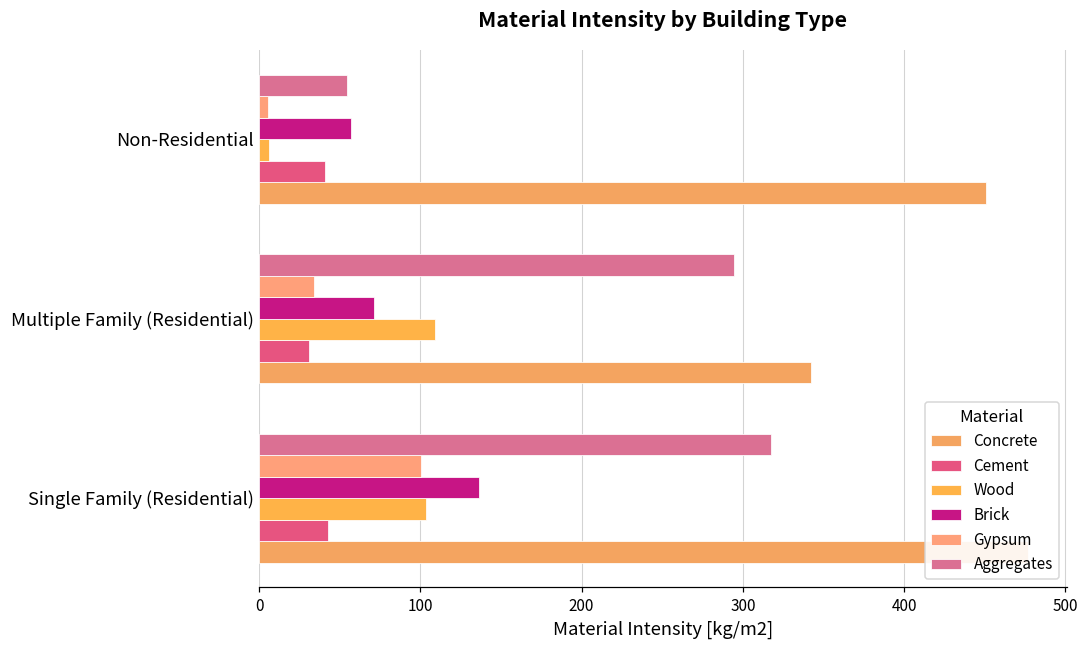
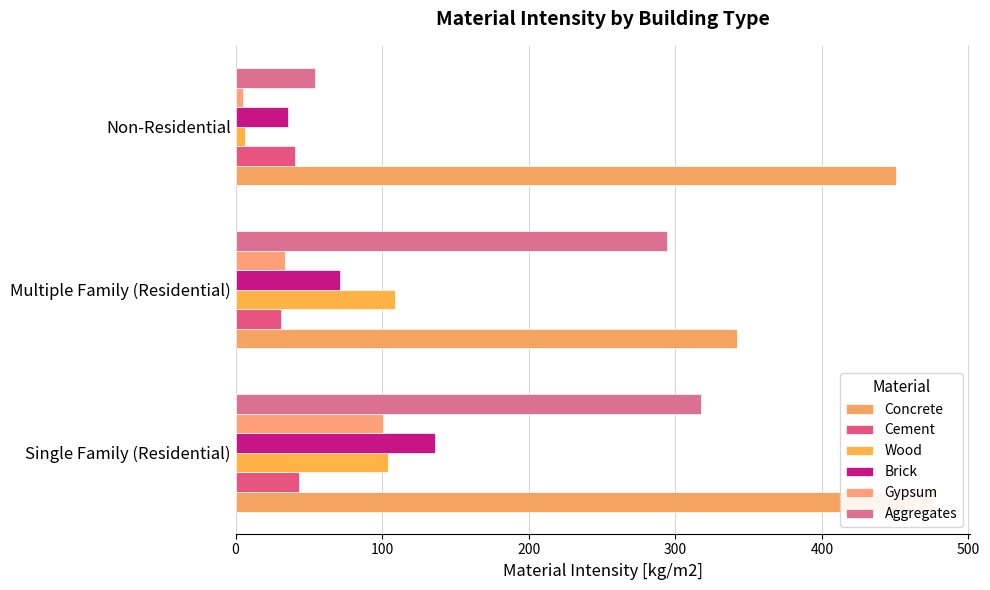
  {
    "Brick": {
-     "Non-Residential": 57,
+     "Non-Residential": 36,
      "Multiple Family (Residential)": 71,
      "Single Family (Residential)": 136
    }
  }
